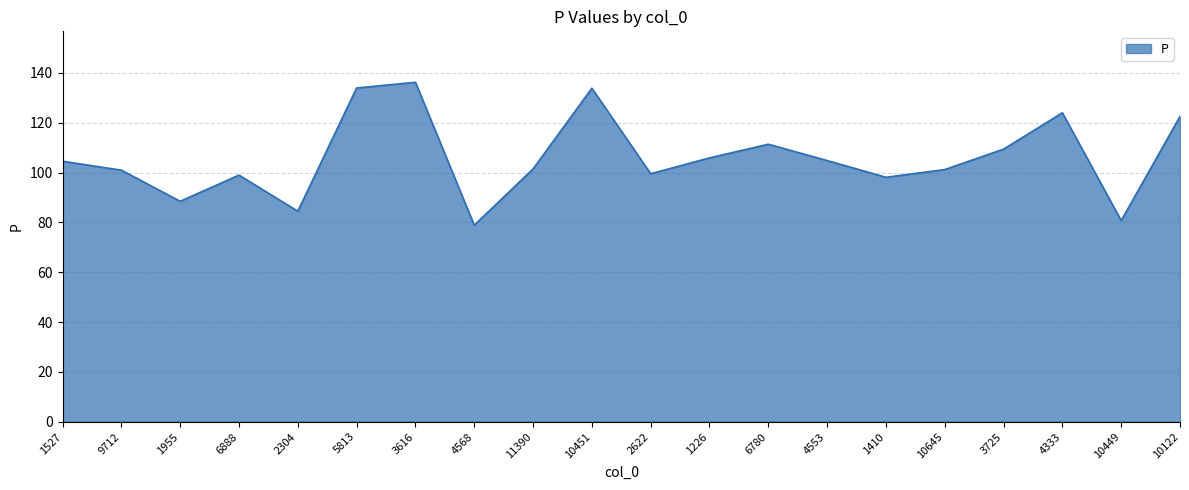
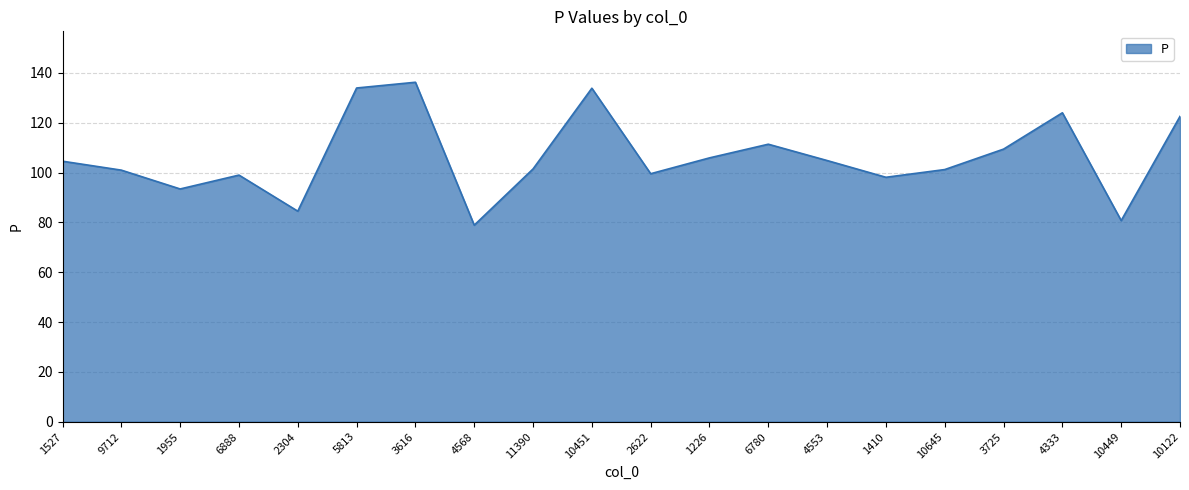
  {
    "1527": 105,
    "9712": 101,
-   "1955": 88,
+   "1955": 93,
    "6888": 99,
    "2304": 85,
    "5813": 134,
    "3616": 136,
    "4568": 79,
    "11390": 101,
    "10451": 134,
    "2622": 100,
    "1226": 106,
    "6780": 111,
    "4553": 105,
    "1410": 98,
    "10645": 101,
    "3725": 109,
    "4333": 124,
    "10449": 81,
    "10122": 123
  }
